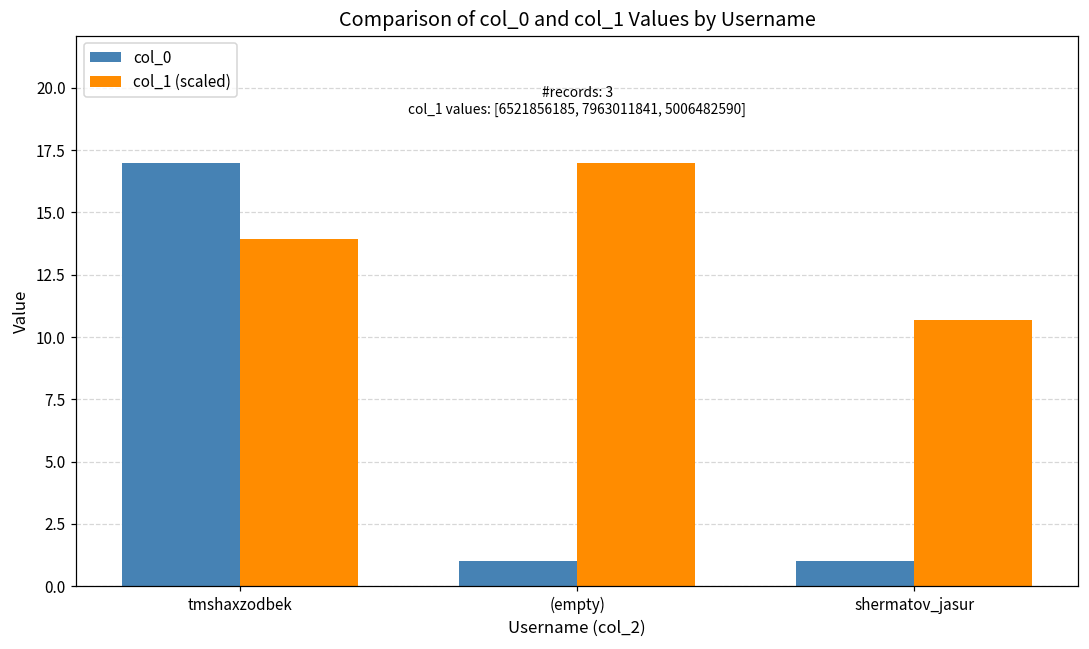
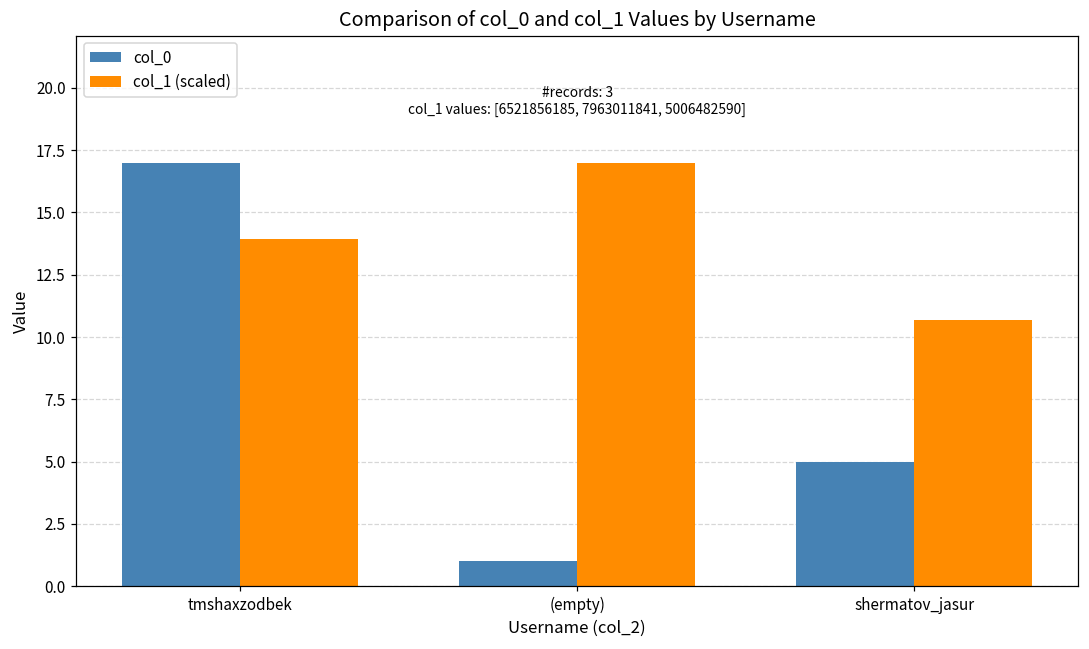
  {
    "col_0": {
      "tmshaxzodbek": 17,
      "(empty)": 1,
-     "shermatov_jasur": 1
+     "shermatov_jasur": 5
    },
    "col_1 (scaled)": {
      "tmshaxzodbek": 14,
      "(empty)": 17,
      "shermatov_jasur": 10.7
    }
  }
